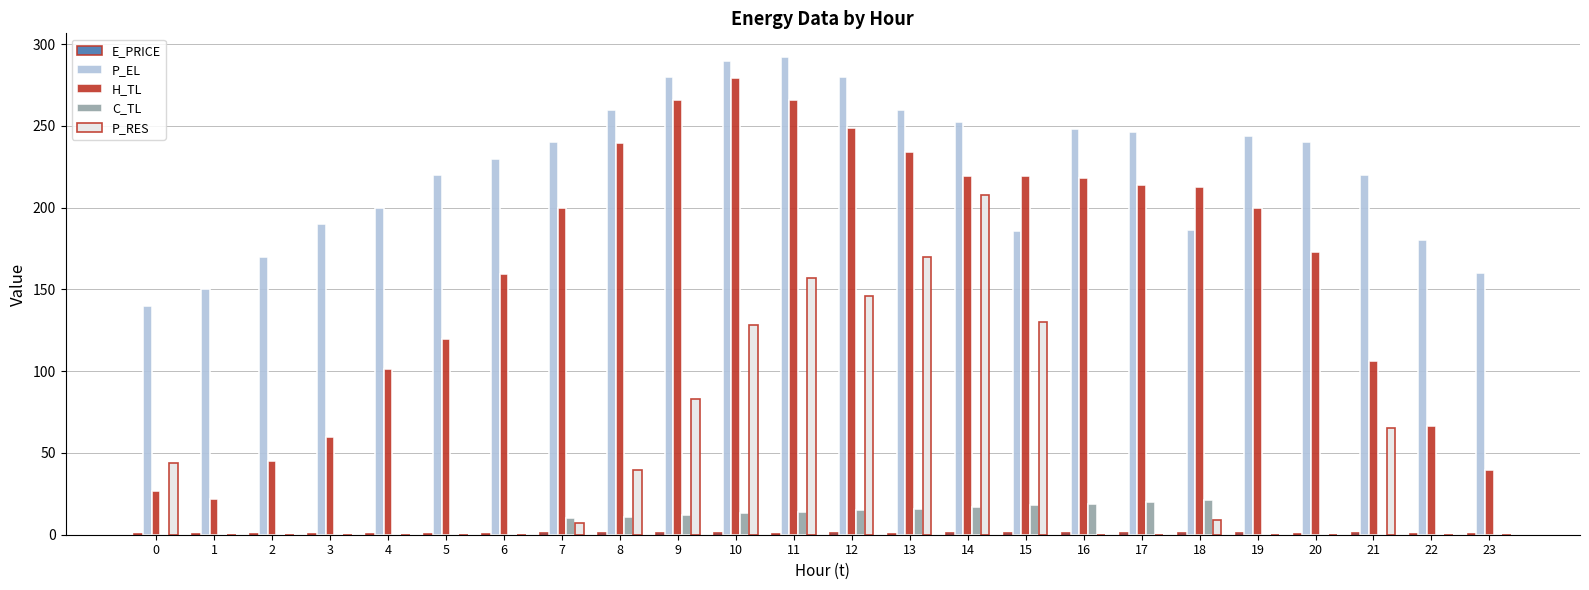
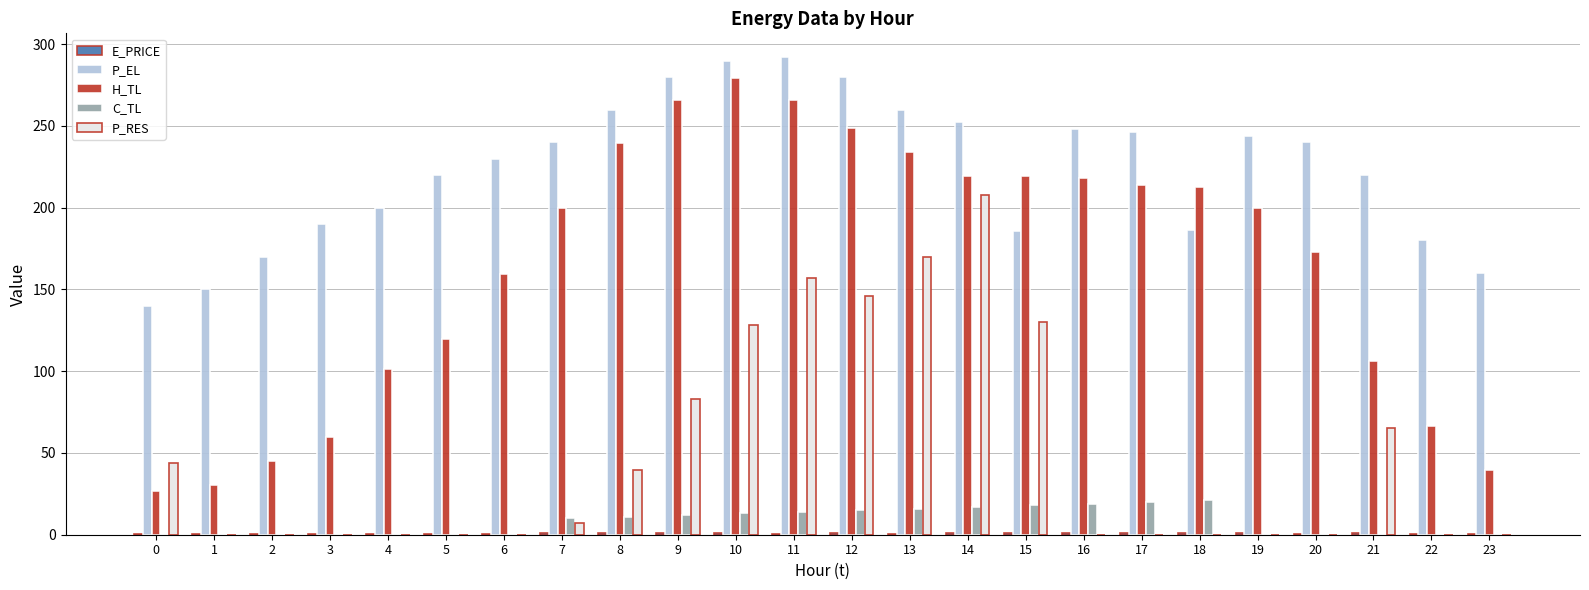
  {
    "P_EL": {
      "0": 140,
      "1": 150,
      "2": 170,
      "3": 190,
      "4": 200,
      "5": 220,
      "6": 230,
      "7": 240,
      "8": 260,
      "9": 280,
      "10": 290,
      "11": 292,
      "12": 280,
      "13": 260,
      "14": 252,
      "15": 186,
      "16": 248,
      "17": 246,
      "18": 186,
      "19": 244,
      "20": 240,
      "21": 220,
      "22": 180,
      "23": 160
    },
    "H_TL": {
      "0": 27,
-     "1": 22,
+     "1": 31,
      "2": 45,
      "3": 60,
      "4": 101,
      "5": 120,
      "6": 160,
      "7": 199,
      "8": 239,
      "9": 266,
      "10": 279,
      "11": 266,
      "12": 249,
      "13": 234,
      "14": 219,
      "15": 219,
      "16": 218,
      "17": 214,
      "18": 213,
      "19": 200,
      "20": 173,
      "21": 106,
      "22": 67,
      "23": 40
    },
    "C_TL": {
      "0": 0,
      "1": 0,
      "2": 0,
      "3": 0,
      "4": 0,
      "5": 0,
      "6": 0,
      "7": 10,
      "8": 11,
      "9": 12,
      "10": 13,
      "11": 14,
      "12": 15,
      "13": 16,
      "14": 17,
      "15": 18,
      "16": 19,
      "17": 20,
      "18": 21,
      "19": 0,
      "20": 0,
      "21": 0,
      "22": 0,
      "23": 0
    },
    "P_RES": {
      "0": 44,
      "1": 0,
      "2": 0,
      "3": 0,
      "4": 0,
      "5": 0,
      "6": 0,
      "7": 7,
      "8": 40,
      "9": 83,
      "10": 128,
      "11": 157,
      "12": 146,
      "13": 170,
      "14": 208,
      "15": 130,
      "16": 0,
      "17": 0,
-     "18": 9,
+     "18": 0,
      "19": 0,
      "20": 0,
      "21": 65,
      "22": 0,
      "23": 0
    }
  }
